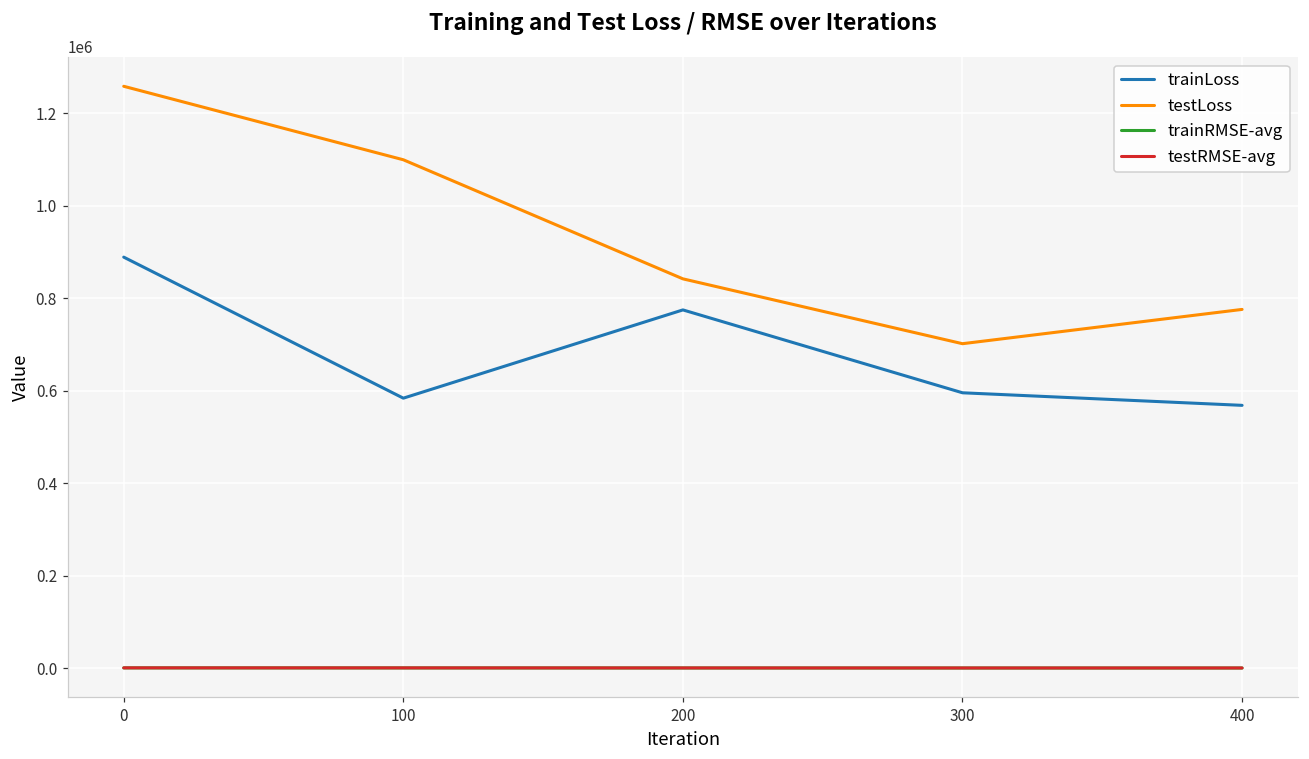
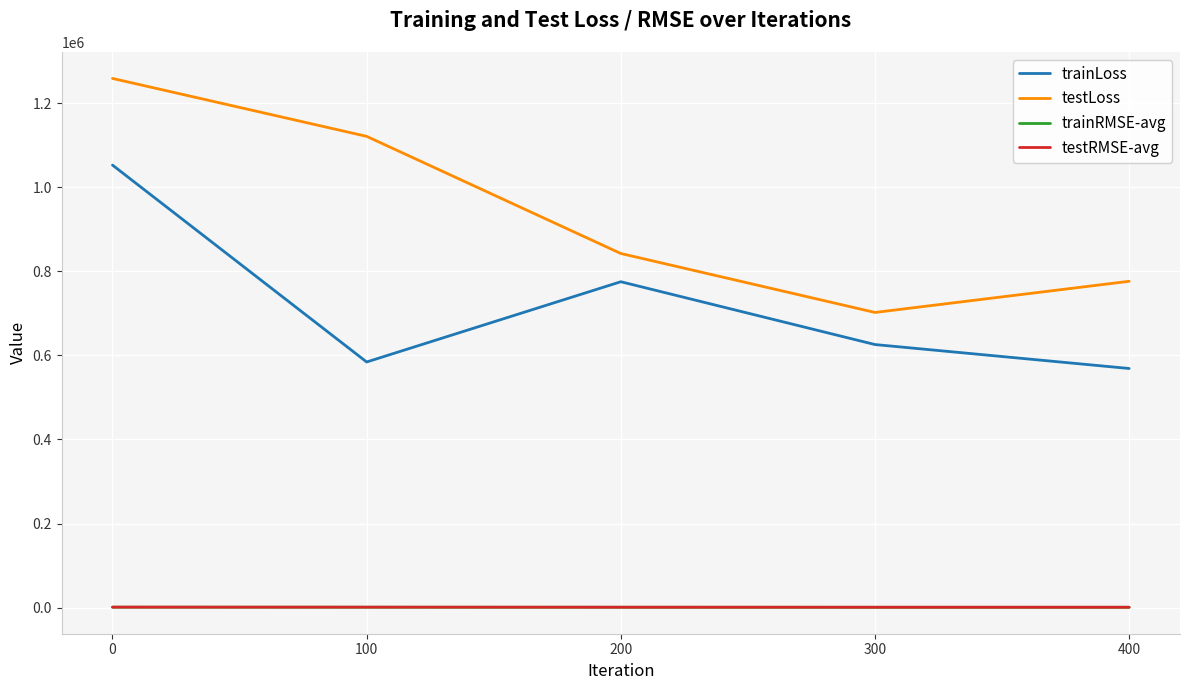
  {
    "trainLoss": {
-     "0": 890000,
+     "0": 1050000,
      "100": 580000,
      "200": 780000,
-     "300": 600000,
+     "300": 630000,
      "400": 570000
    },
    "testLoss": {
      "0": 1260000,
-     "100": 1100000,
+     "100": 1120000,
      "200": 840000,
      "300": 700000,
      "400": 780000
    },
    "testRMSE-avg": {
      "0": 0,
      "100": 0,
      "200": 0,
      "300": 0,
      "400": 0
    }
  }
